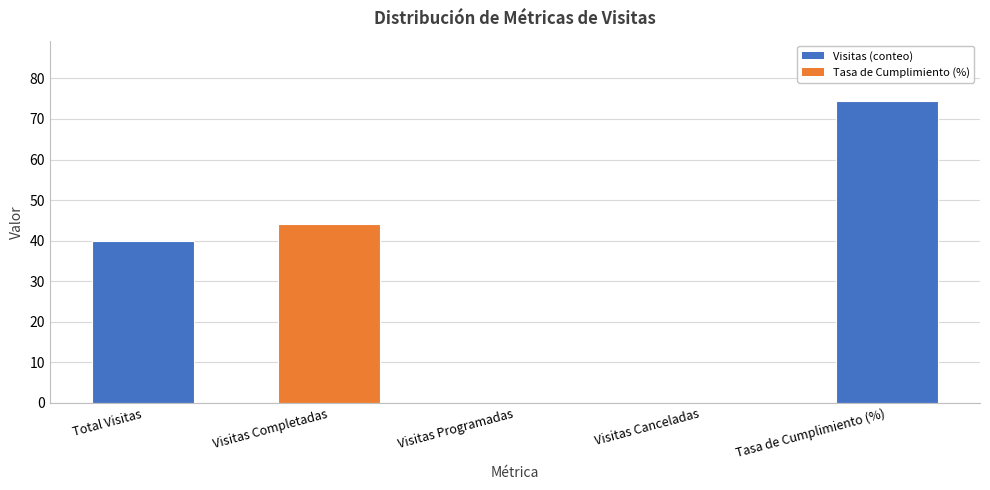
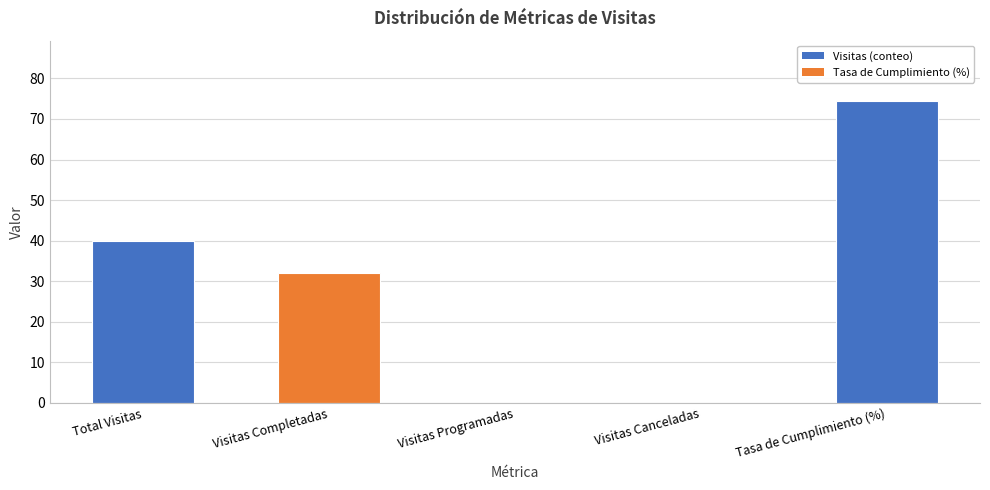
  {
    "Total Visitas": 40,
-   "Visitas Completadas": 44,
+   "Visitas Completadas": 32,
    "Visitas Programadas": 0,
    "Visitas Canceladas": 0,
    "Tasa de Cumplimiento (%)": 74
  }
